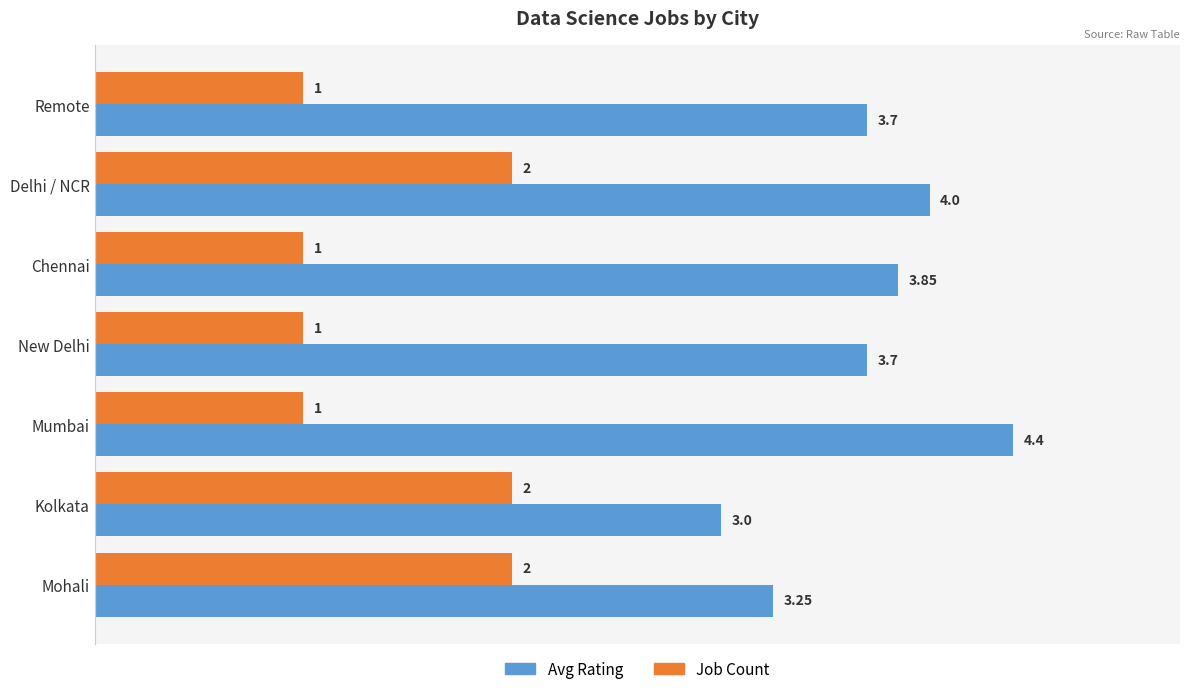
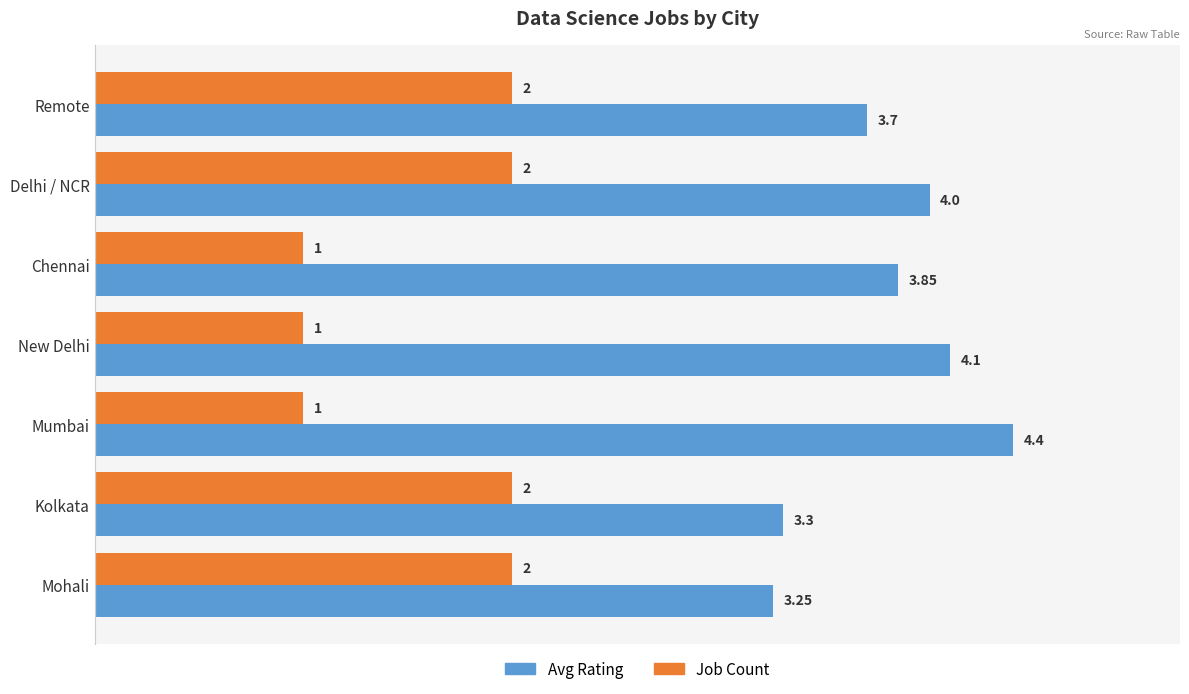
  {
    "Avg Rating": {
      "Remote": 3.7,
      "Delhi / NCR": 4.0,
      "Chennai": 3.85,
-     "New Delhi": 3.7,
+     "New Delhi": 4.1,
      "Mumbai": 4.4,
-     "Kolkata": 3.0,
+     "Kolkata": 3.3,
      "Mohali": 3.25
    },
    "Job Count": {
-     "Remote": 1,
+     "Remote": 2,
      "Delhi / NCR": 2,
      "Chennai": 1,
      "New Delhi": 1,
      "Mumbai": 1,
      "Kolkata": 2,
      "Mohali": 2
    }
  }
